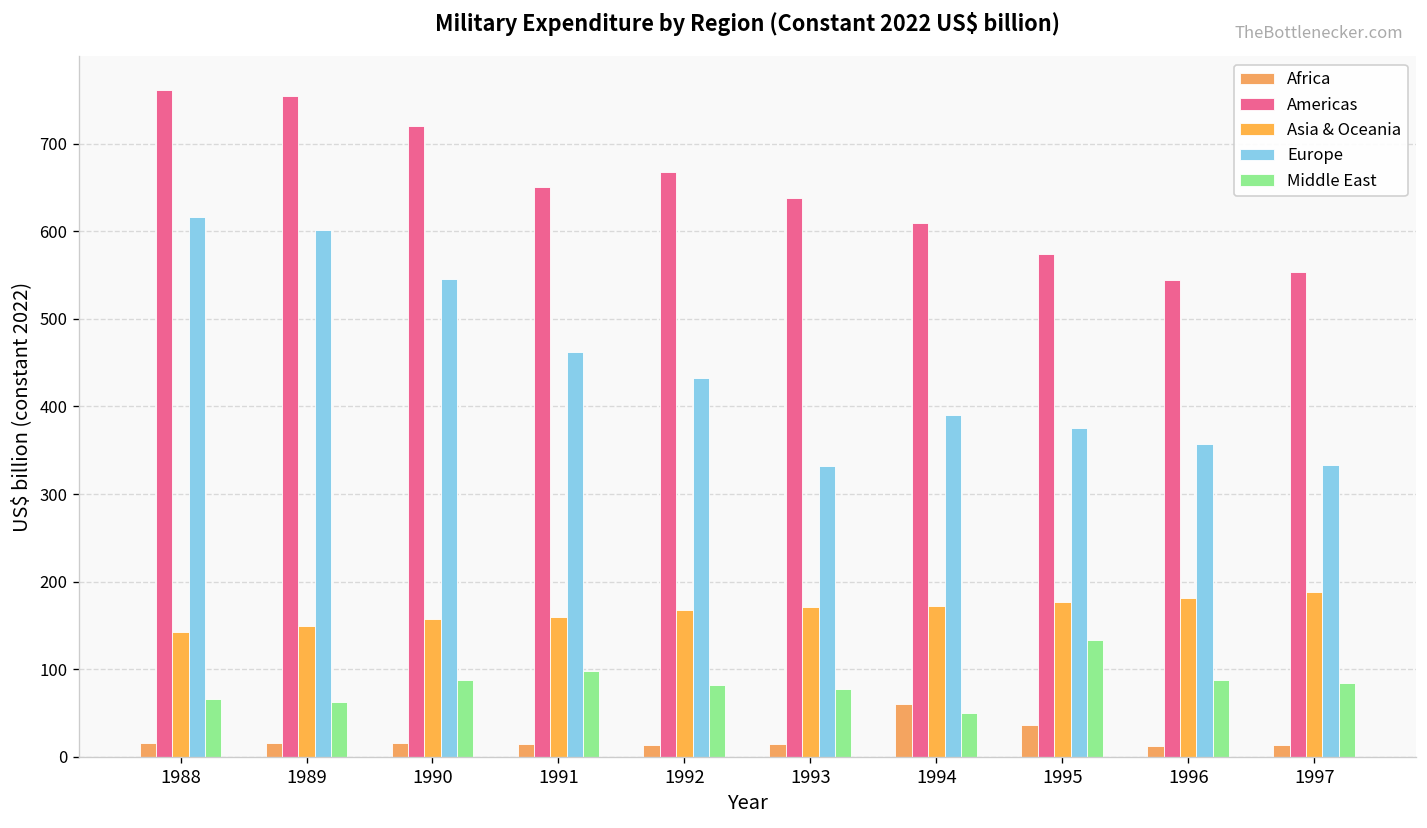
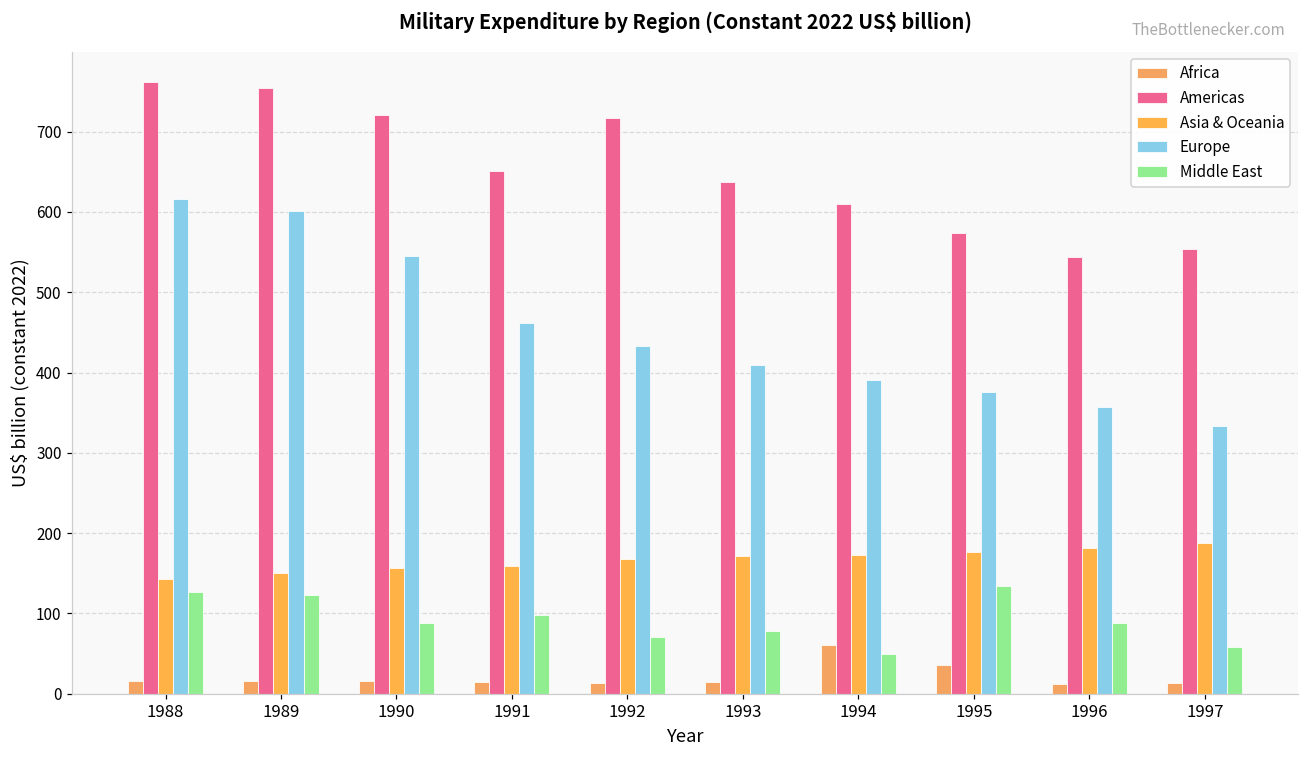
  {
    "Americas": {
      "1988": 760,
      "1989": 750,
      "1990": 720,
      "1991": 650,
-     "1992": 670,
+     "1992": 720,
      "1993": 640,
      "1994": 610,
      "1995": 570,
      "1996": 540,
      "1997": 550
    },
    "Europe": {
      "1988": 620,
      "1989": 600,
      "1990": 550,
      "1991": 460,
      "1992": 430,
-     "1993": 330,
+     "1993": 410,
      "1994": 390,
      "1995": 380,
      "1996": 360,
      "1997": 330
    },
    "Middle East": {
-     "1988": 70,
-     "1989": 60,
+     "1988": 130,
+     "1989": 120,
      "1990": 90,
      "1991": 100,
-     "1992": 80,
+     "1992": 70,
      "1993": 80,
      "1994": 50,
      "1995": 130,
      "1996": 90,
-     "1997": 80
+     "1997": 60
    }
  }
